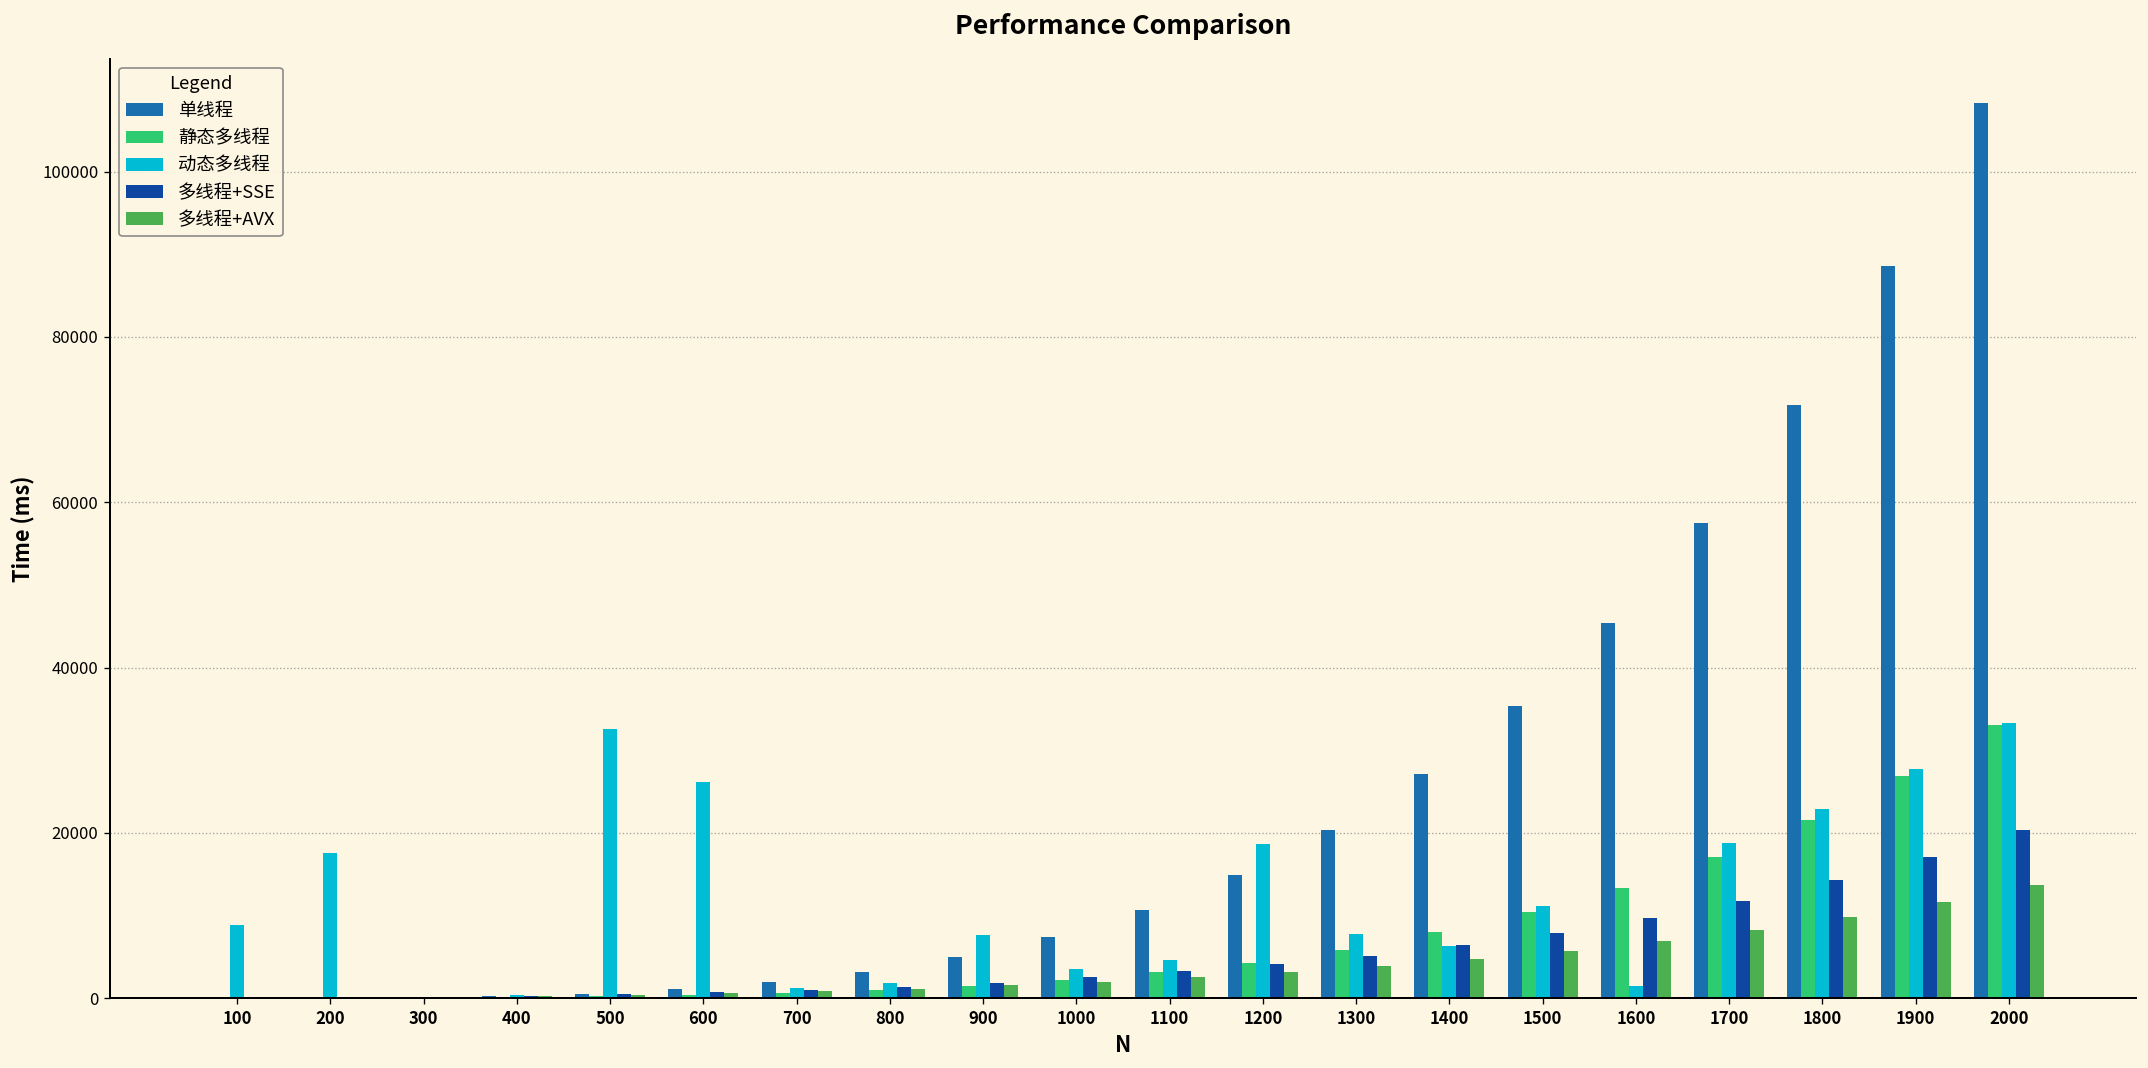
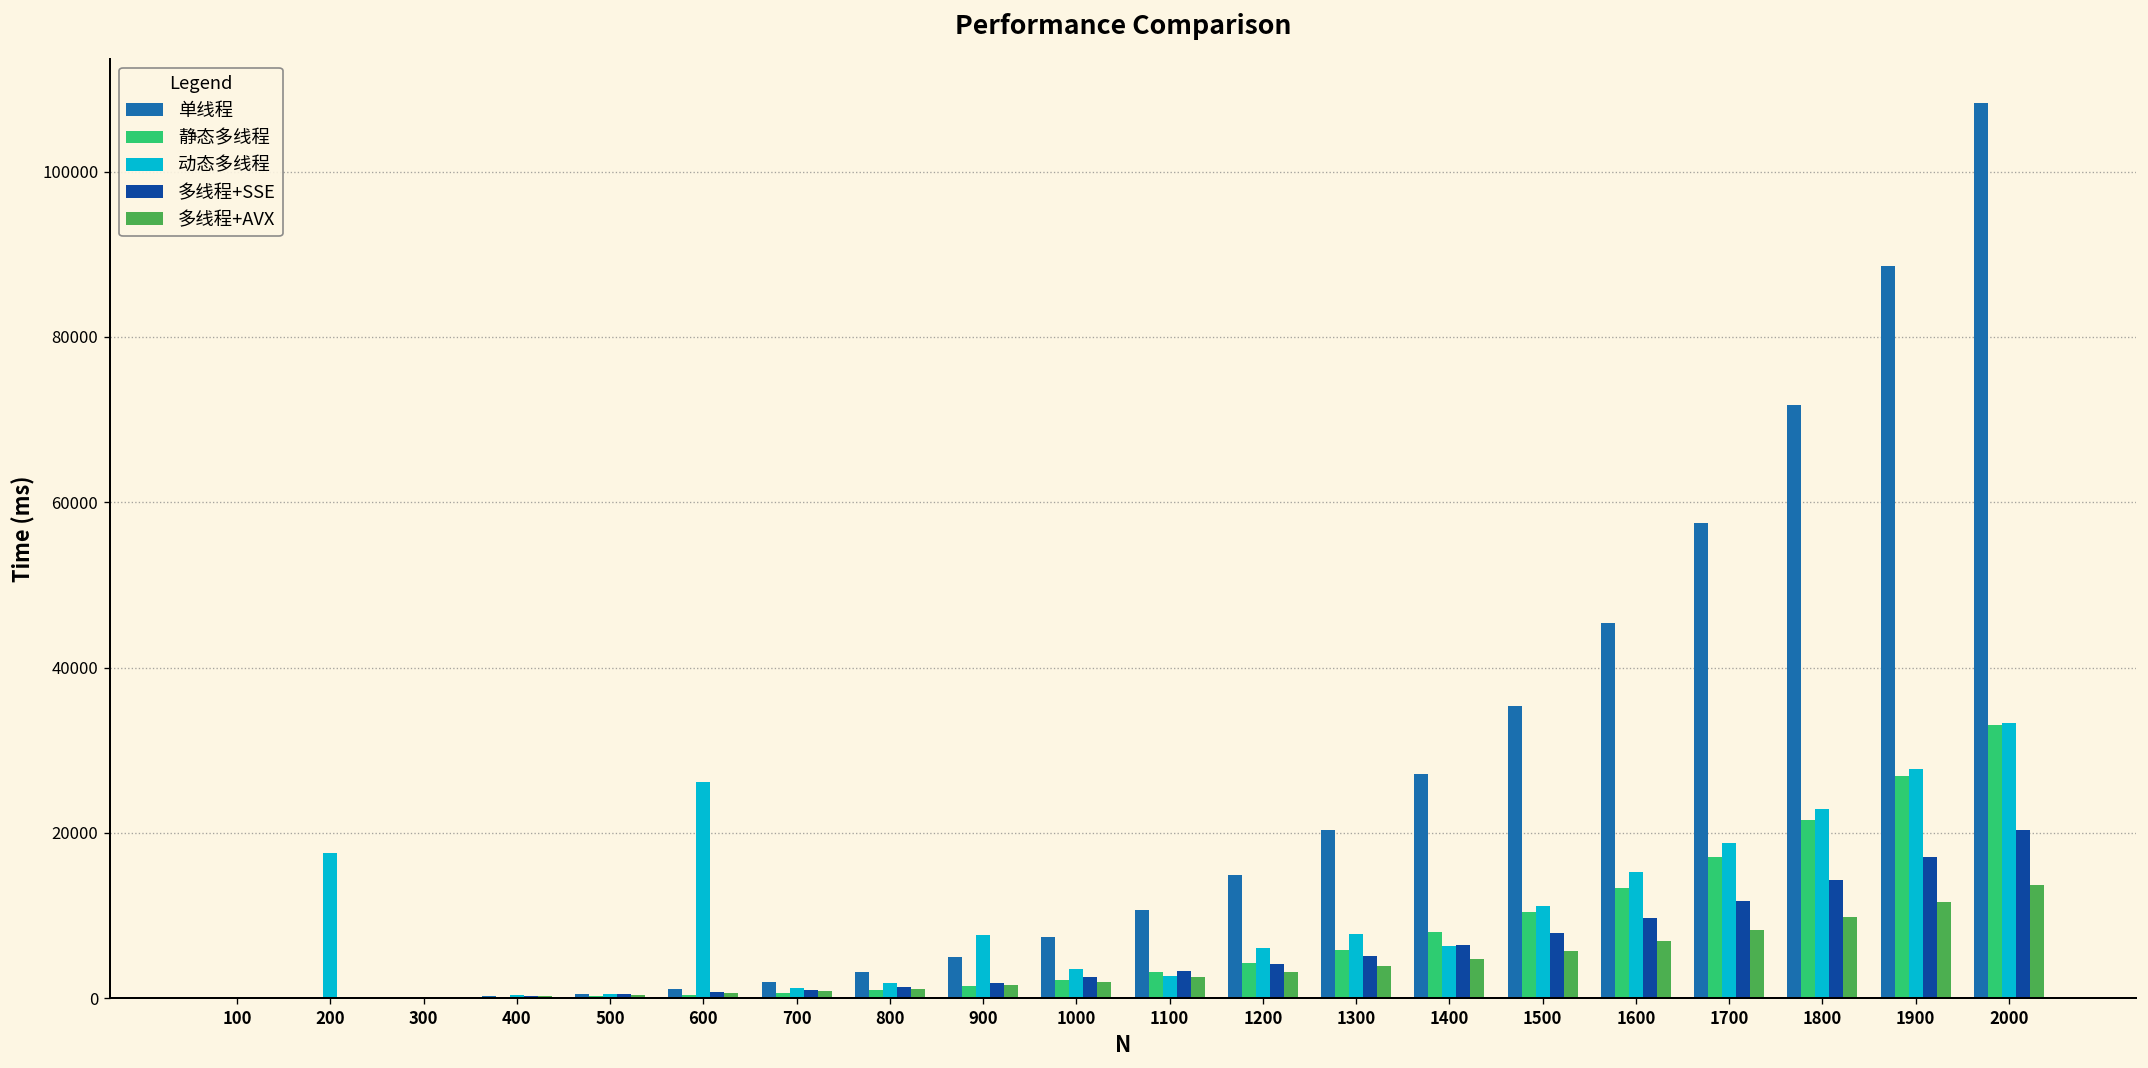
  {
    "动态多线程": {
-     "100": 9000,
+     "100": 0,
      "200": 18000,
-     "500": 33000,
+     "500": 1000,
      "600": 26000,
      "700": 1000,
      "800": 2000,
      "900": 8000,
      "1000": 4000,
-     "1100": 5000,
-     "1200": 19000,
+     "1100": 3000,
+     "1200": 6000,
      "1300": 8000,
      "1400": 6000,
      "1500": 11000,
-     "1600": 1000,
+     "1600": 15000,
      "1700": 19000,
      "1800": 23000,
      "1900": 28000,
      "2000": 33000
    }
  }
